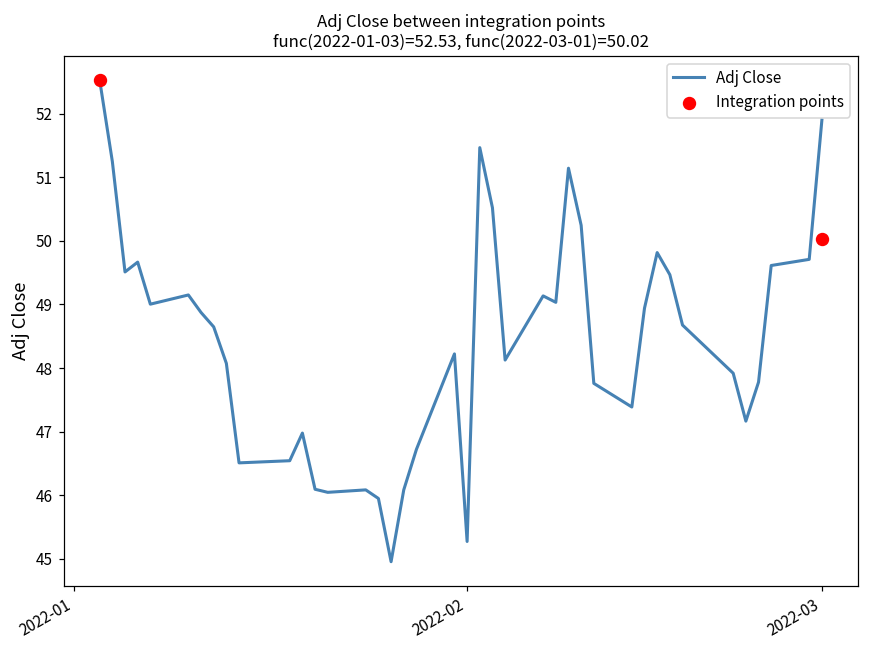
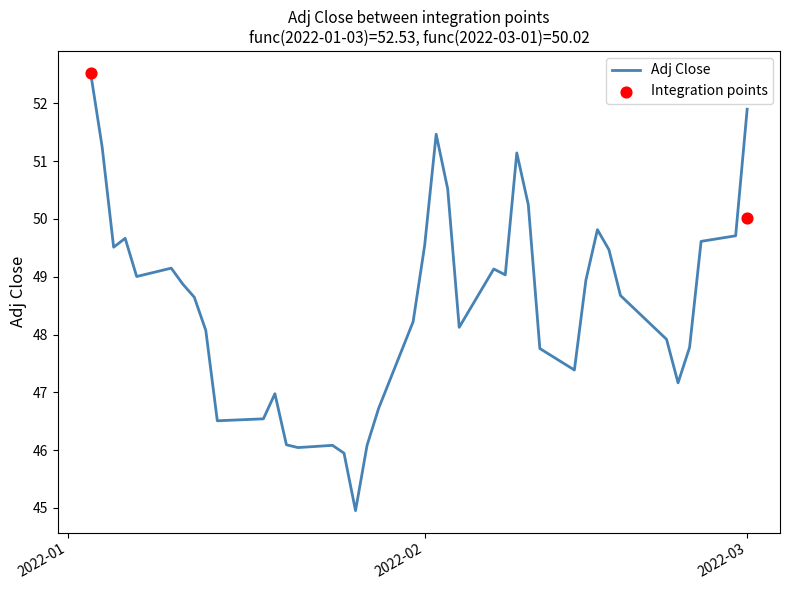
  {
    "Adj Close": {
-     "2022-02": 45.3,
+     "2022-02": 49.5,
      "2022-03": 51.9
    }
  }
